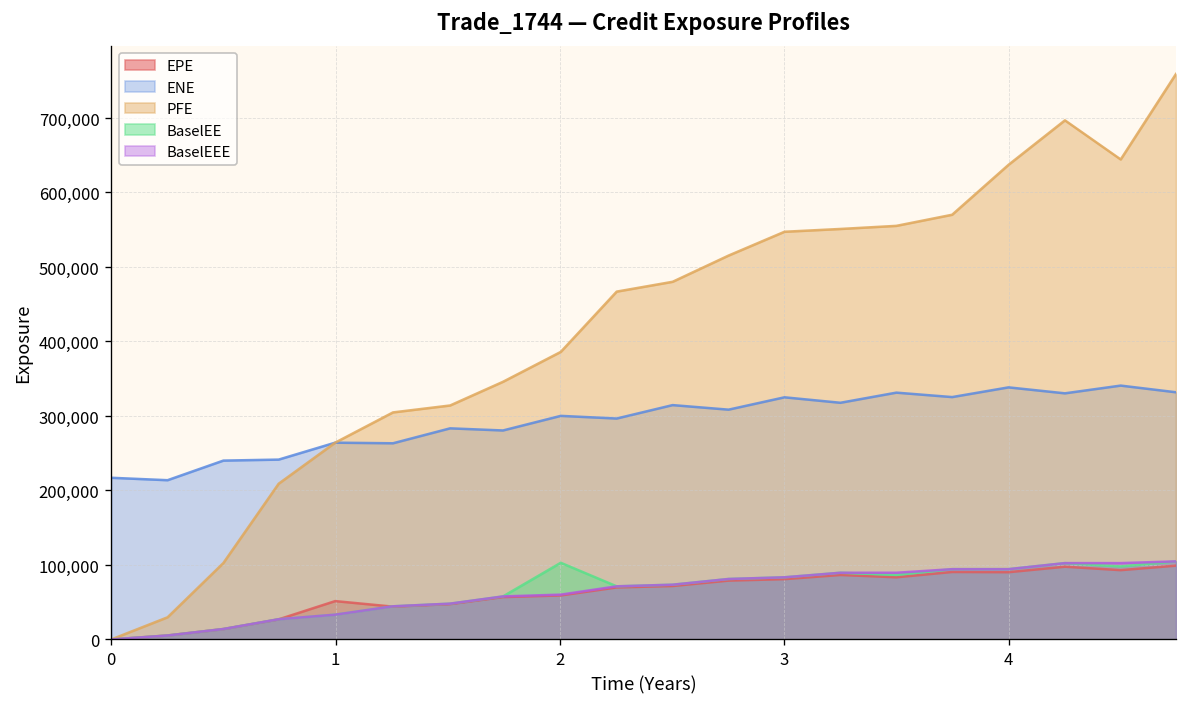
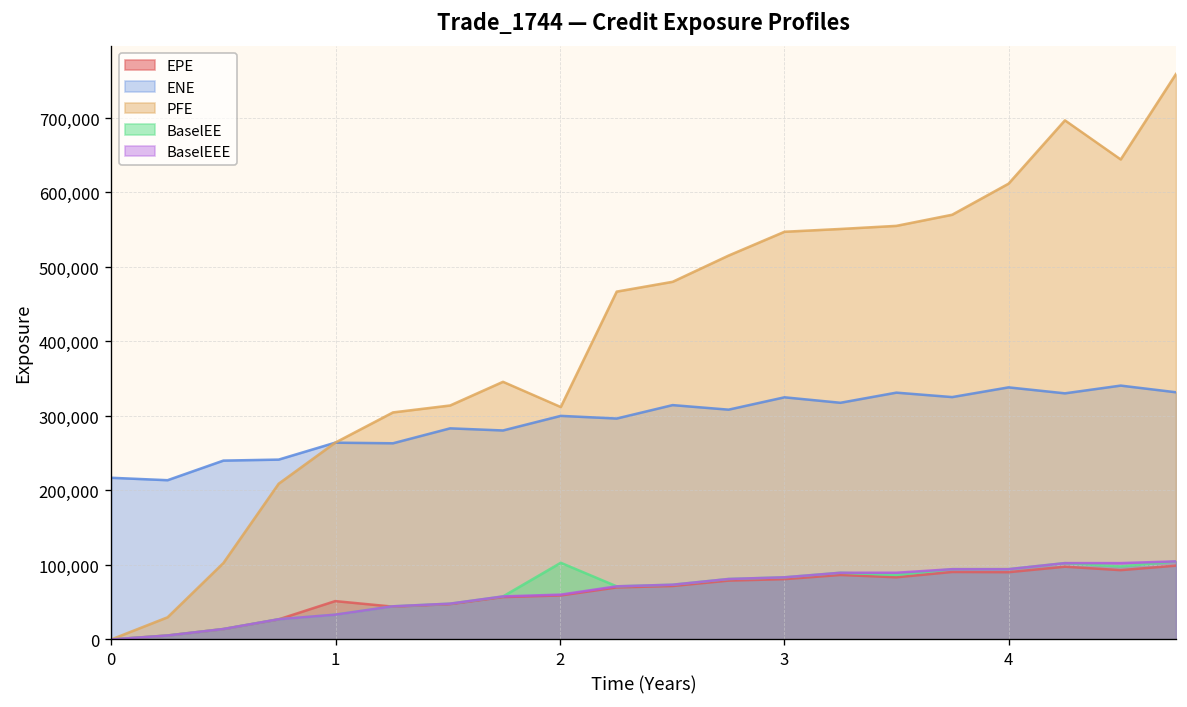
  {
    "EPE": {
      "1": "50,000",
      "4": "90,000"
    },
    "PFE": {
-     "2": "390,000",
+     "2": "310,000",
      "3": "550,000",
-     "4": "640,000"
+     "4": "610,000"
    },
    "BaselEE": {
      "2": "100,000"
    }
  }
